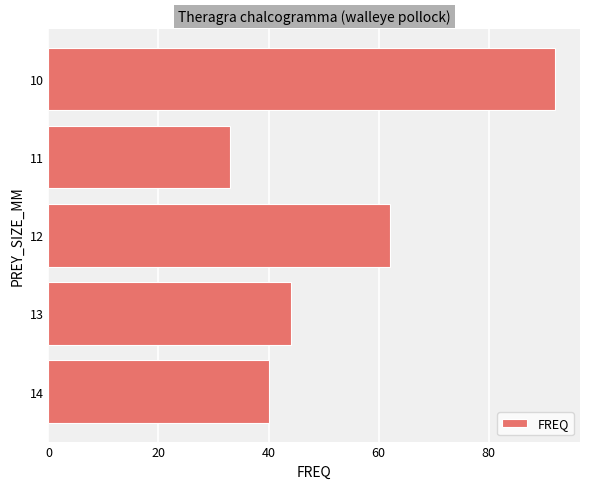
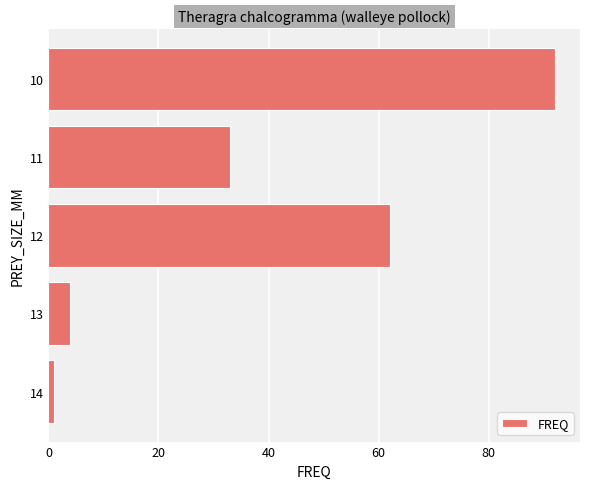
  {
    "10": 92,
    "11": 33,
    "12": 62,
-   "13": 44,
-   "14": 40
+   "13": 4,
+   "14": 1
  }
